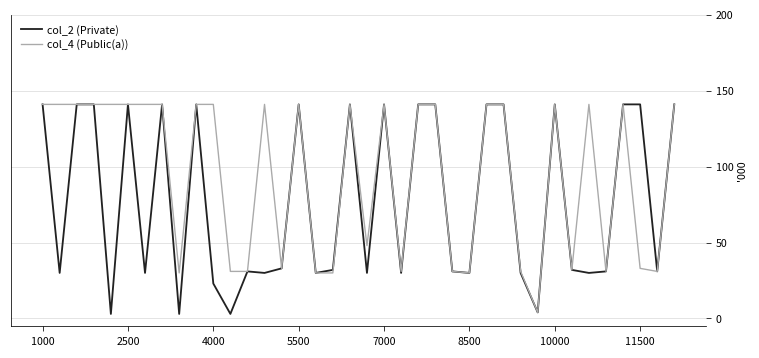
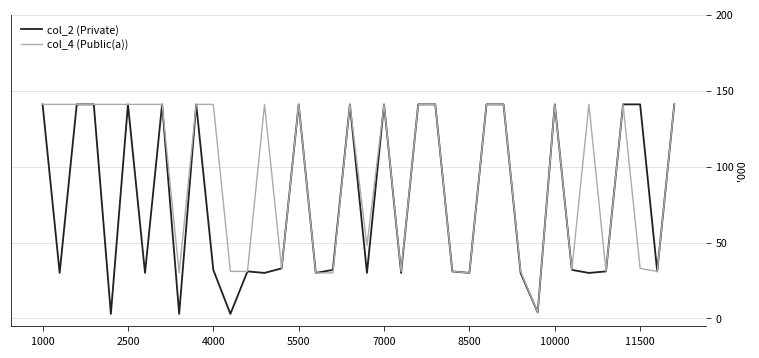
  {
    "col_2 (Private)": {
-     "4000": 23,
+     "4000": 32,
      "11500": 141
    },
    "col_4 (Public(a))": {
      "4000": 141,
      "11500": 33
    }
  }
